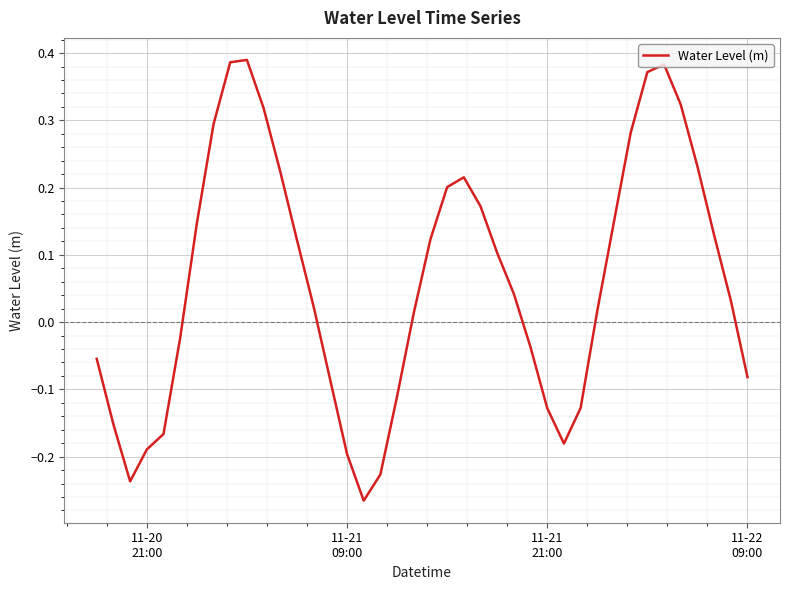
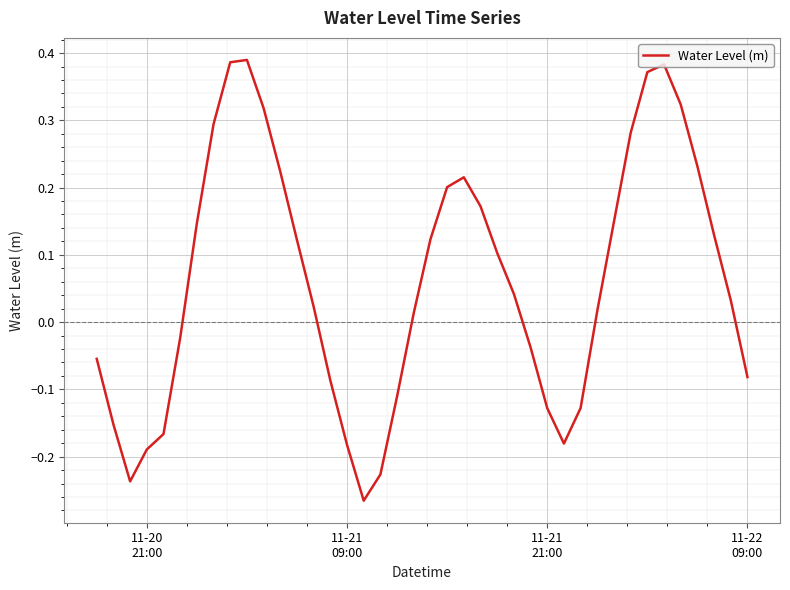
  {
    "11-20 21:00": -0.19,
-   "11-21 09:00": -0.20,
+   "11-21 09:00": -0.18,
    "11-21 21:00": -0.13,
    "11-22 09:00": -0.08
  }
